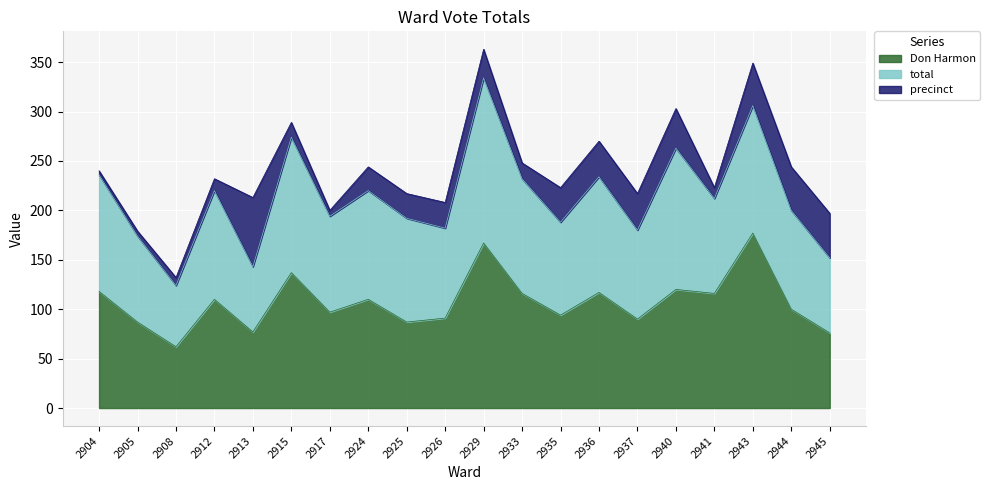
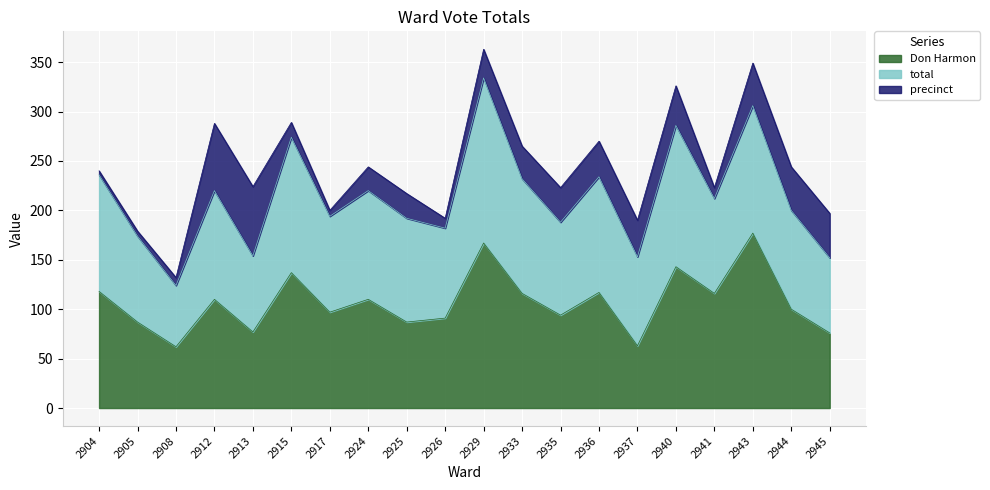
  {
    "Don Harmon": {
      "2904": 120,
      "2905": 90,
      "2908": 60,
      "2912": 110,
      "2913": 80,
      "2915": 140,
      "2917": 100,
      "2924": 110,
      "2925": 90,
      "2926": 90,
      "2929": 170,
      "2933": 120,
      "2935": 90,
      "2936": 120,
-     "2937": 90,
-     "2940": 120,
+     "2937": 60,
+     "2940": 140,
      "2941": 120,
      "2943": 180,
      "2944": 100,
      "2945": 80
    },
    "total": {
      "2904": 120,
      "2905": 90,
      "2908": 60,
      "2912": 110,
-     "2913": 70,
+     "2913": 80,
      "2915": 140,
      "2917": 100,
      "2924": 110,
      "2925": 110,
      "2926": 90,
      "2929": 170,
      "2933": 120,
      "2935": 90,
      "2936": 120,
      "2937": 90,
      "2940": 140,
      "2941": 100,
      "2943": 130,
      "2944": 100,
      "2945": 80
    },
    "precinct": {
      "2904": 0,
      "2905": 10,
      "2908": 10,
-     "2912": 10,
+     "2912": 70,
      "2913": 70,
      "2915": 20,
      "2917": 10,
      "2924": 20,
      "2925": 30,
-     "2926": 30,
+     "2926": 10,
      "2929": 30,
-     "2933": 20,
+     "2933": 30,
      "2935": 40,
      "2936": 40,
      "2937": 40,
      "2940": 40,
      "2941": 10,
      "2943": 40,
      "2944": 40,
      "2945": 50
    }
  }
